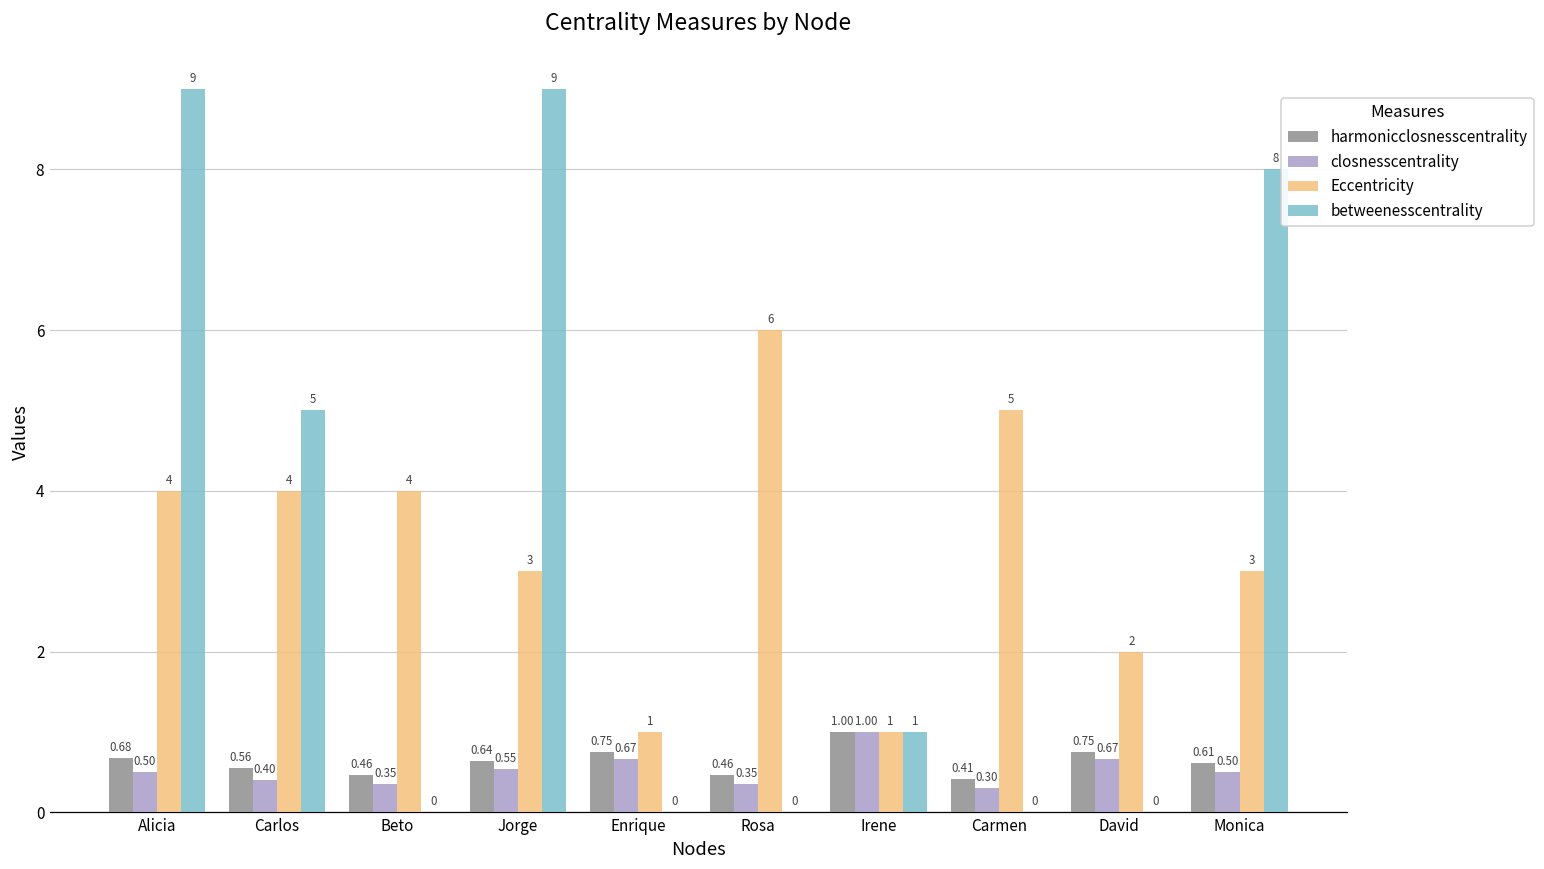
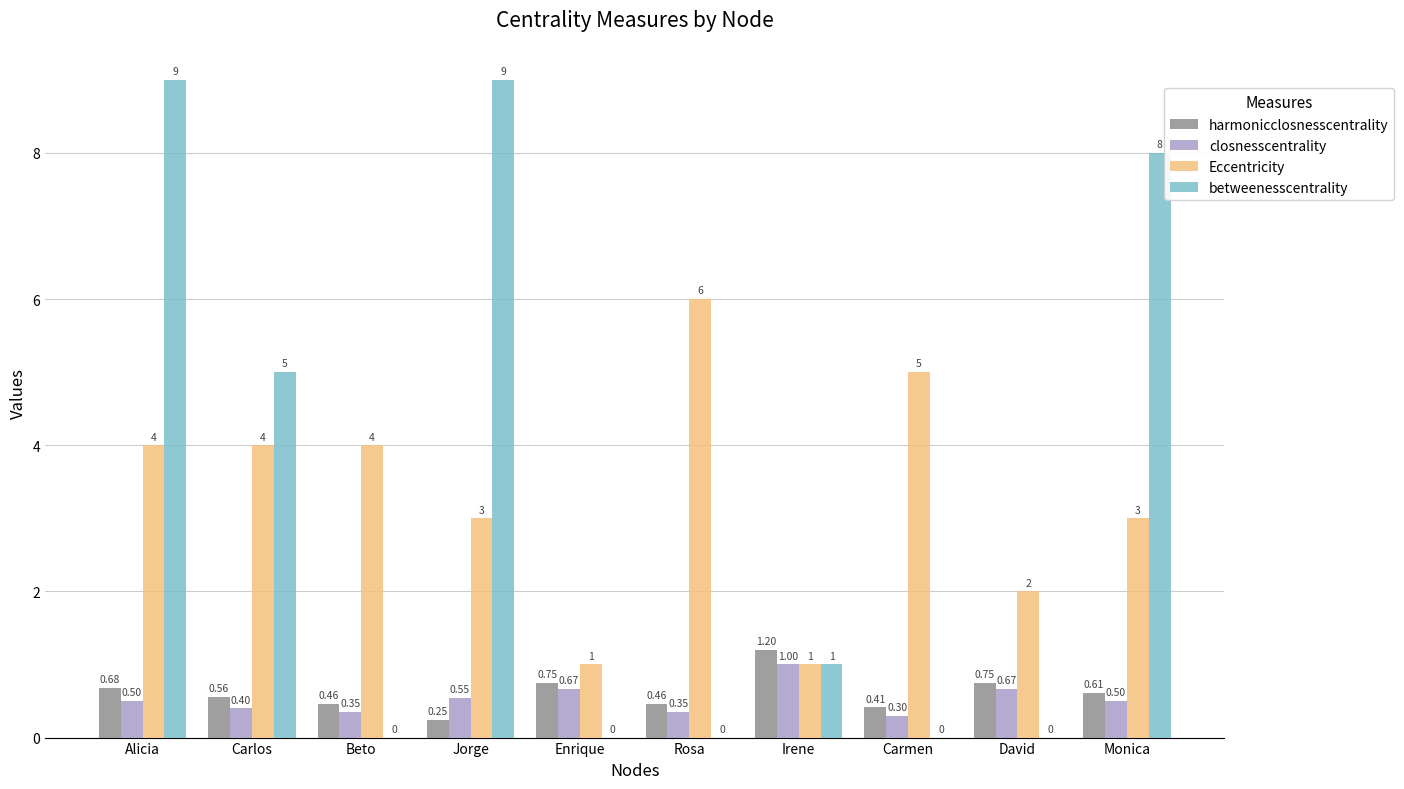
  {
    "harmonicclosnesscentrality": {
      "Alicia": 0.68,
      "Carlos": 0.56,
      "Beto": 0.46,
-     "Jorge": 0.64,
+     "Jorge": 0.25,
      "Enrique": 0.75,
      "Rosa": 0.46,
-     "Irene": 1.00,
+     "Irene": 1.20,
      "Carmen": 0.41,
      "David": 0.75,
      "Monica": 0.61
    },
    "Eccentricity": {
      "Alicia": 4,
      "Carlos": 4,
      "Beto": 4,
      "Jorge": 3,
      "Enrique": 1,
      "Rosa": 6,
      "Irene": 1,
      "Carmen": 5,
      "David": 2,
      "Monica": 3
    }
  }
